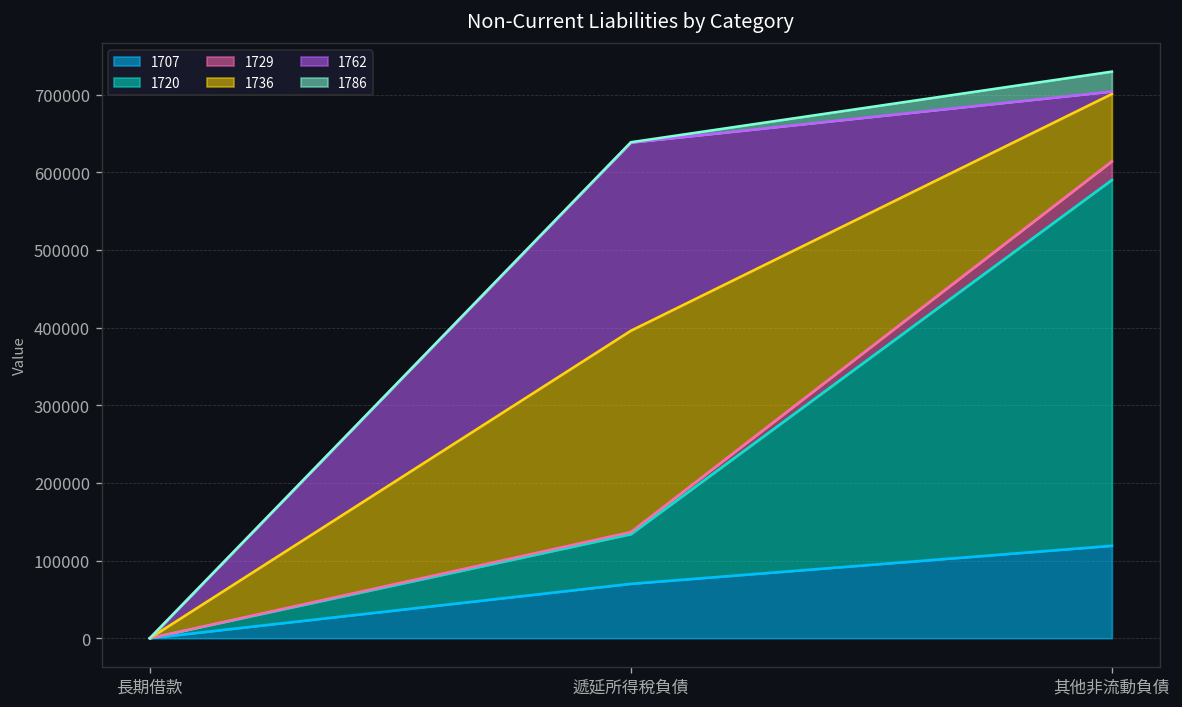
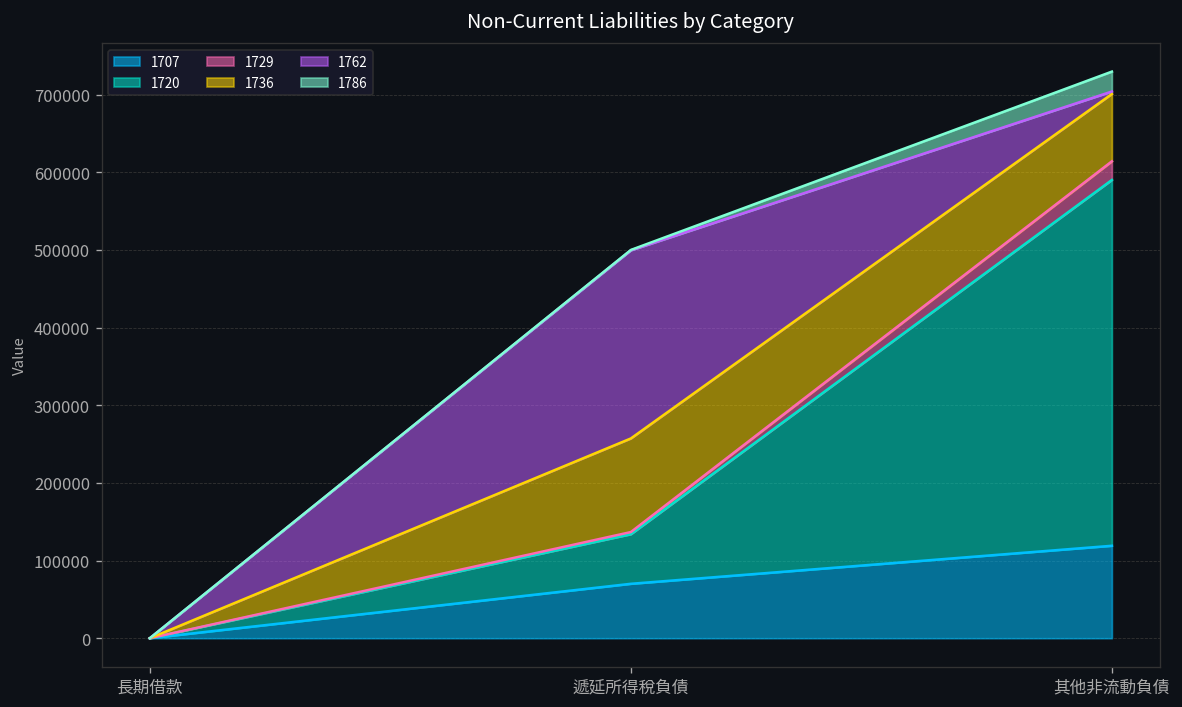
  {
    "1729": {
      "其他非流動負債": 20000
    },
    "1736": {
-     "遞延所得稅負債": 260000
+     "遞延所得稅負債": 120000
    },
    "1786": {
      "其他非流動負債": 30000
    }
  }
